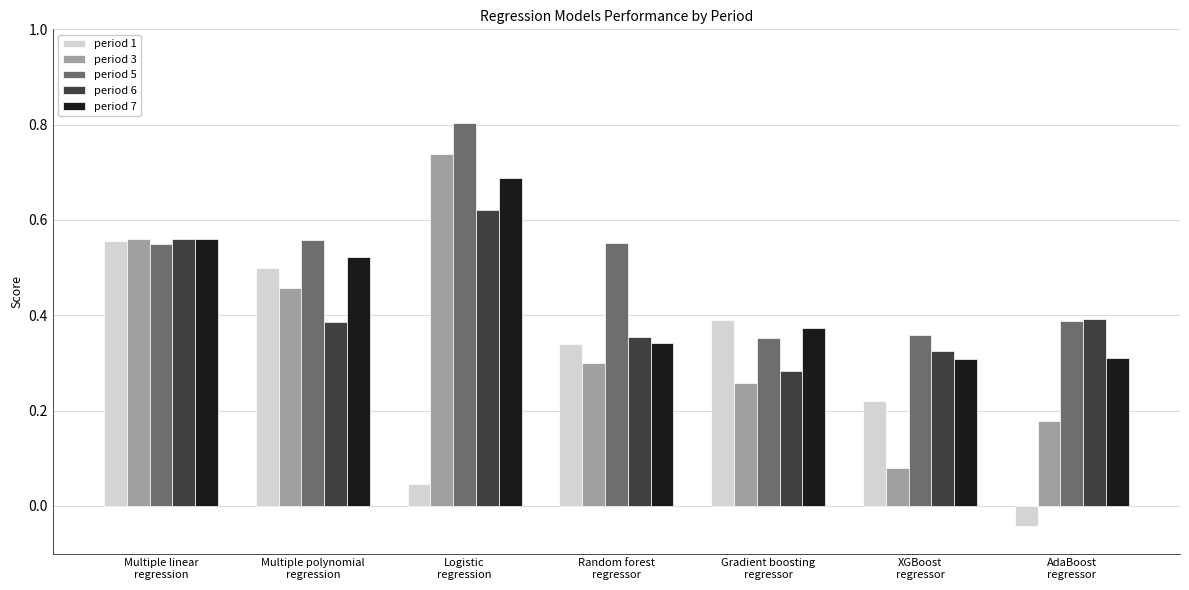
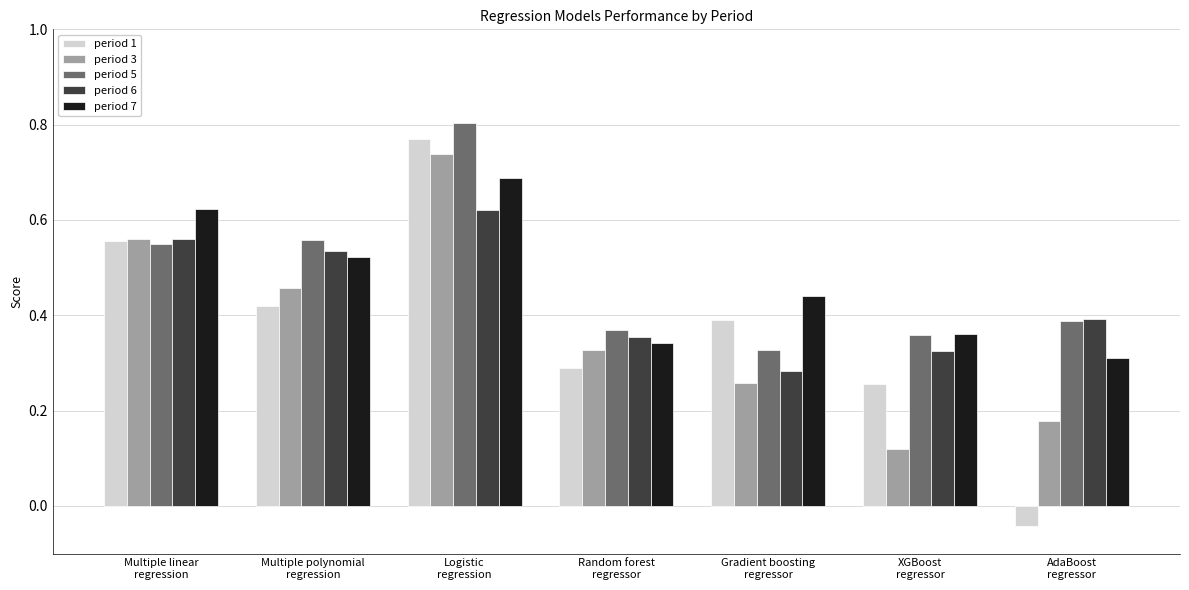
  {
    "period 1": {
      "Multiple linear regression": 0.56,
-     "Multiple polynomial regression": 0.50,
-     "Logistic regression": 0.05,
-     "Random forest regressor": 0.34,
+     "Multiple polynomial regression": 0.42,
+     "Logistic regression": 0.77,
+     "Random forest regressor": 0.29,
      "Gradient boosting regressor": 0.39,
-     "XGBoost regressor": 0.22,
+     "XGBoost regressor": 0.25,
      "AdaBoost regressor": -0.04
    },
    "period 3": {
      "Multiple linear regression": 0.56,
      "Multiple polynomial regression": 0.46,
      "Logistic regression": 0.74,
-     "Random forest regressor": 0.30,
+     "Random forest regressor": 0.33,
      "Gradient boosting regressor": 0.26,
-     "XGBoost regressor": 0.08,
+     "XGBoost regressor": 0.12,
      "AdaBoost regressor": 0.18
    },
    "period 5": {
      "Multiple linear regression": 0.55,
      "Multiple polynomial regression": 0.56,
      "Logistic regression": 0.80,
-     "Random forest regressor": 0.55,
-     "Gradient boosting regressor": 0.35,
+     "Random forest regressor": 0.37,
+     "Gradient boosting regressor": 0.33,
      "XGBoost regressor": 0.36,
      "AdaBoost regressor": 0.39
    },
    "period 6": {
      "Multiple linear regression": 0.56,
-     "Multiple polynomial regression": 0.39,
+     "Multiple polynomial regression": 0.53,
      "Logistic regression": 0.62,
      "Random forest regressor": 0.35,
      "Gradient boosting regressor": 0.28,
      "XGBoost regressor": 0.32,
      "AdaBoost regressor": 0.39
    },
    "period 7": {
-     "Multiple linear regression": 0.56,
+     "Multiple linear regression": 0.62,
      "Multiple polynomial regression": 0.52,
      "Logistic regression": 0.69,
      "Random forest regressor": 0.34,
-     "Gradient boosting regressor": 0.37,
-     "XGBoost regressor": 0.31,
+     "Gradient boosting regressor": 0.44,
+     "XGBoost regressor": 0.36,
      "AdaBoost regressor": 0.31
    }
  }
